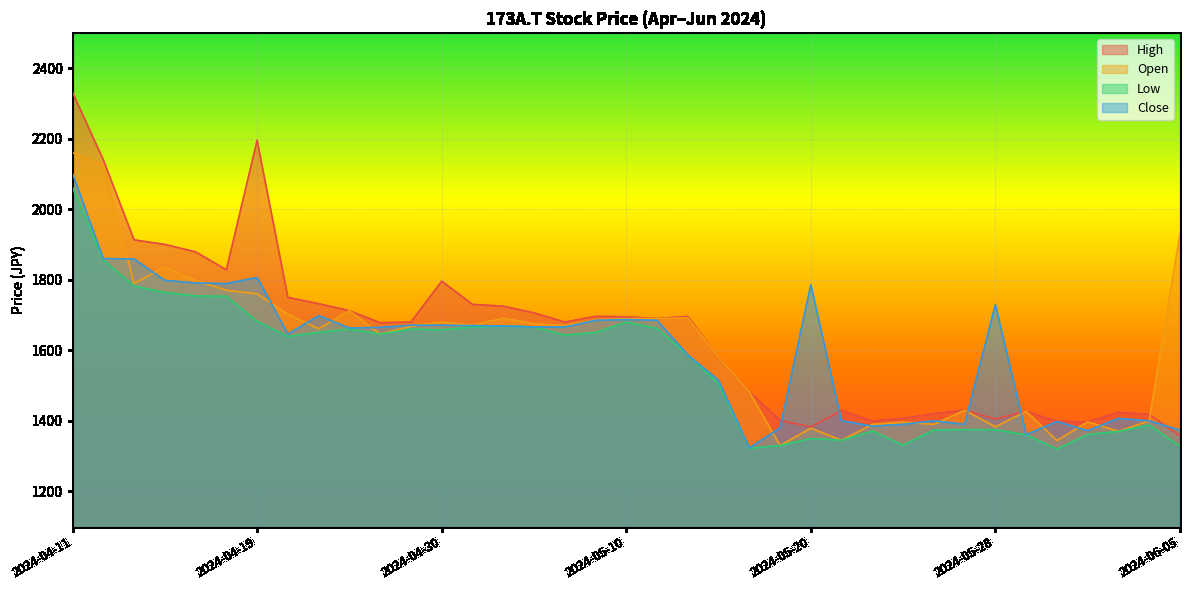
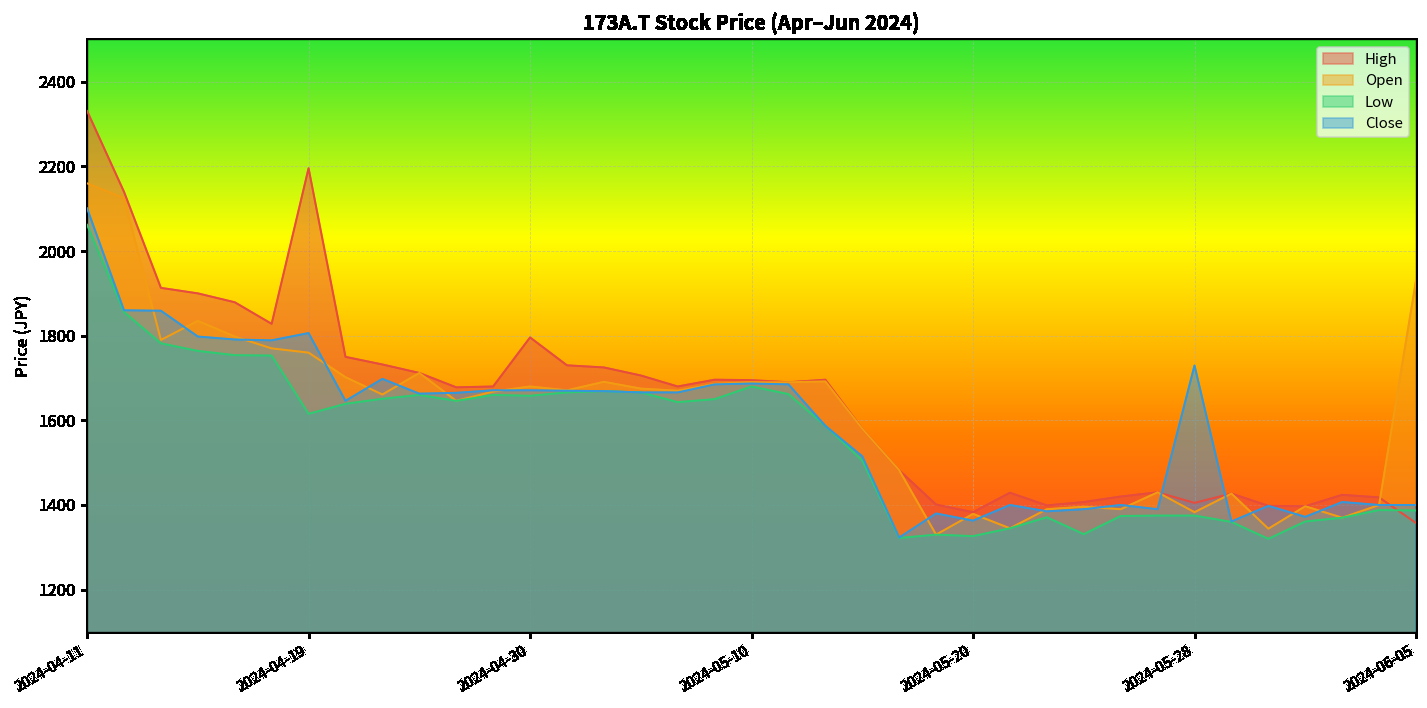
  {
    "High": {
      "2024-04-11": 2330,
      "2024-04-19": 2200,
      "2024-04-30": 1800,
      "2024-05-28": 1410,
      "2024-06-05": 1360
    },
    "Open": {
      "2024-04-11": 2160,
      "2024-04-19": 1760,
      "2024-04-30": 1680,
      "2024-05-28": 1380,
      "2024-06-05": 1930
    },
    "Low": {
      "2024-04-11": 2060,
-     "2024-04-19": 1680,
+     "2024-04-19": 1620,
      "2024-04-30": 1660,
-     "2024-05-20": 1350,
+     "2024-05-20": 1330,
      "2024-05-28": 1380,
-     "2024-06-05": 1330
+     "2024-06-05": 1390
    },
    "Close": {
      "2024-04-11": 2100,
      "2024-04-19": 1810,
      "2024-04-30": 1670,
-     "2024-05-20": 1790,
+     "2024-05-20": 1360,
      "2024-05-28": 1730,
-     "2024-06-05": 1370
+     "2024-06-05": 1400
    }
  }
